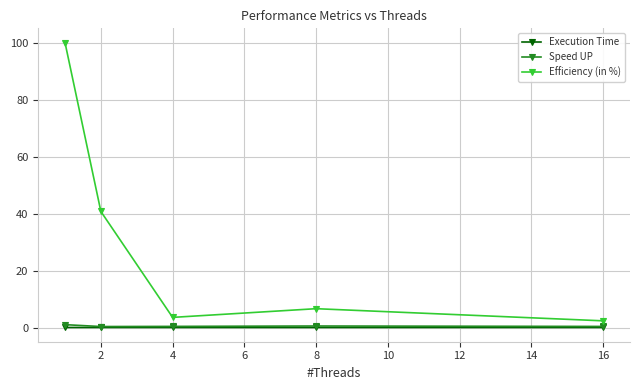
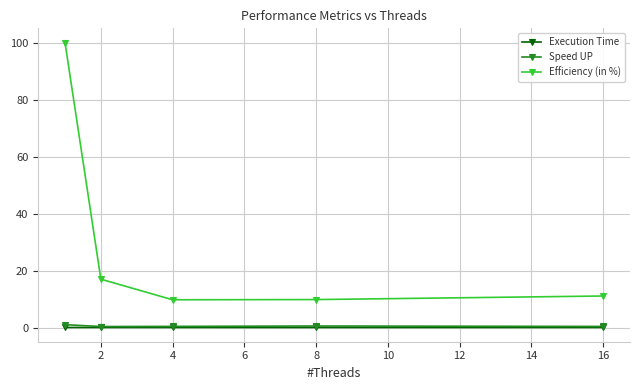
  {
    "Efficiency (in %)": {
-     "2": 41,
-     "4": 4,
-     "8": 7,
-     "16": 2
+     "2": 17,
+     "4": 10,
+     "8": 10,
+     "16": 11
    }
  }
